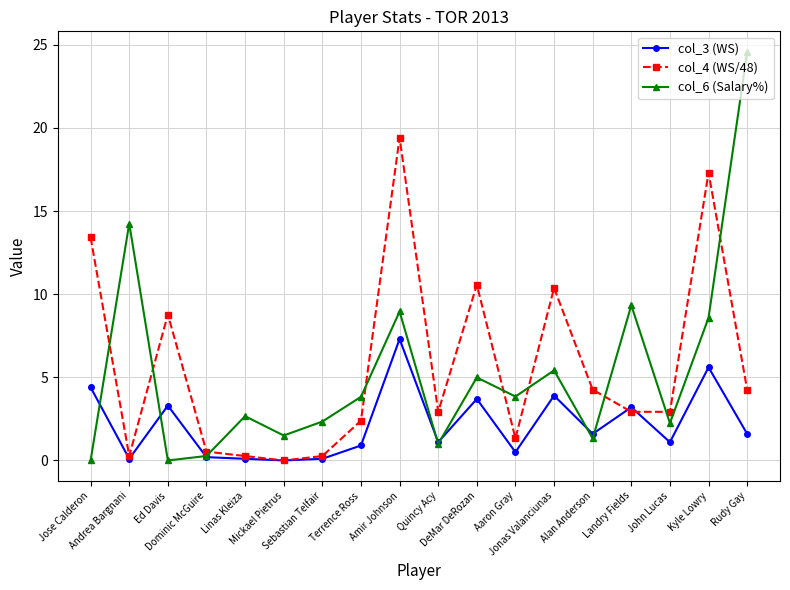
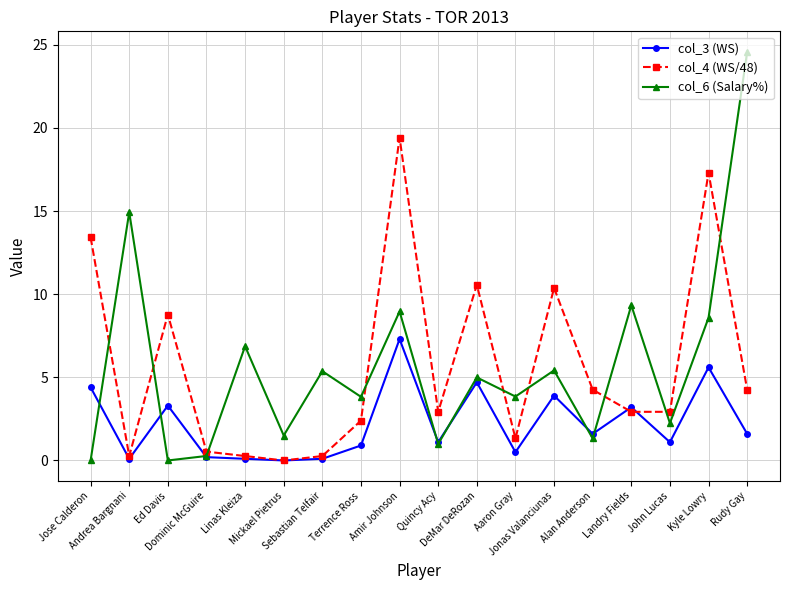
  {
    "col_3 (WS)": {
      "Jose Calderon": 4.4,
      "Andrea Bargnani": 0.1,
      "Ed Davis": 3.3,
      "Linas Kleiza": 0.1,
      "Sebastian Telfair": 0.1,
      "Terrence Ross": 0.9,
      "Amir Johnson": 7.3,
-     "DeMar DeRozan": 3.7,
+     "DeMar DeRozan": 4.7,
      "Aaron Gray": 0.5,
      "Jonas Valanciunas": 3.9,
      "Alan Anderson": 1.6,
      "Landry Fields": 3.2,
      "John Lucas": 1.1,
      "Kyle Lowry": 5.6,
      "Rudy Gay": 1.6
    },
    "col_4 (WS/48)": {
      "Jose Calderon": 13.4,
      "Andrea Bargnani": 0.3,
      "Ed Davis": 8.8,
      "Dominic McGuire": 0.5,
      "Linas Kleiza": 0.3,
      "Sebastian Telfair": 0.3,
      "Terrence Ross": 2.4,
      "Amir Johnson": 19.4,
      "Quincy Acy": 2.9,
      "DeMar DeRozan": 10.6,
      "Aaron Gray": 1.3,
      "Jonas Valanciunas": 10.4,
      "Alan Anderson": 4.3,
      "Landry Fields": 2.9,
      "John Lucas": 2.9,
      "Kyle Lowry": 17.3,
      "Rudy Gay": 4.3
    },
    "col_6 (Salary%)": {
      "Jose Calderon": 0.0,
-     "Andrea Bargnani": 14.2,
+     "Andrea Bargnani": 14.9,
      "Ed Davis": 0.0,
-     "Linas Kleiza": 2.7,
+     "Linas Kleiza": 6.9,
      "Mickael Pietrus": 1.5,
-     "Sebastian Telfair": 2.3,
+     "Sebastian Telfair": 5.4,
      "Terrence Ross": 3.8,
      "Amir Johnson": 9.0,
      "DeMar DeRozan": 5.0,
      "Aaron Gray": 3.8,
      "Jonas Valanciunas": 5.4,
      "Alan Anderson": 1.3,
      "Landry Fields": 9.3,
      "John Lucas": 2.2,
      "Kyle Lowry": 8.6
    }
  }
